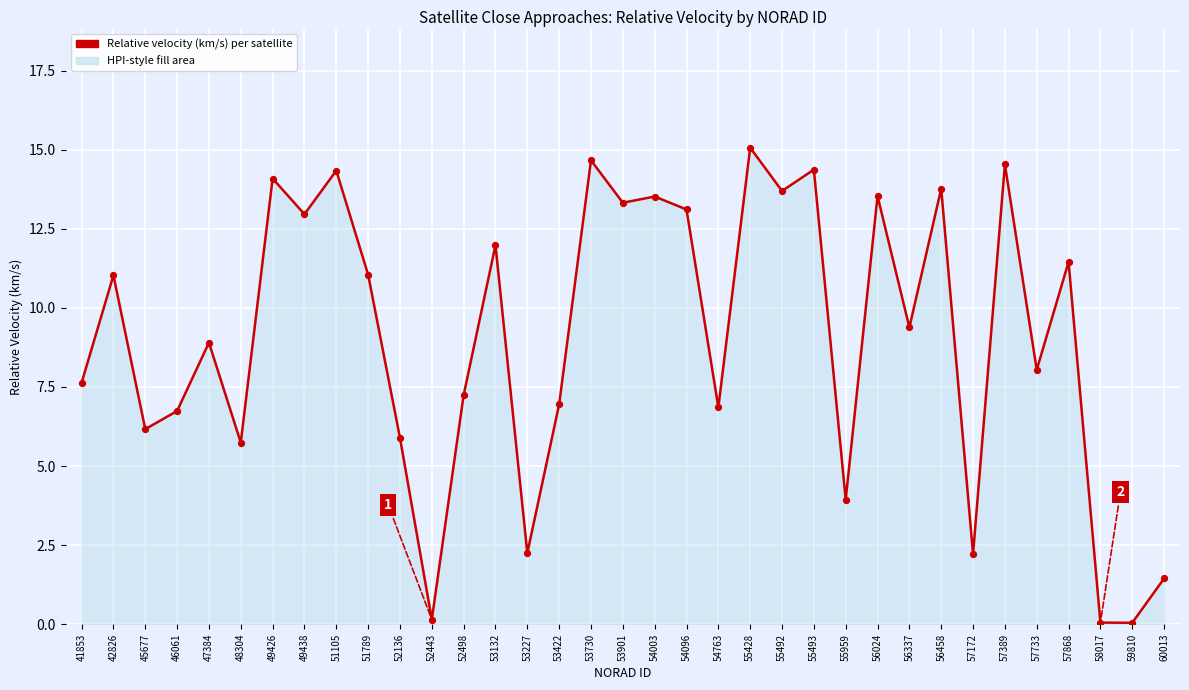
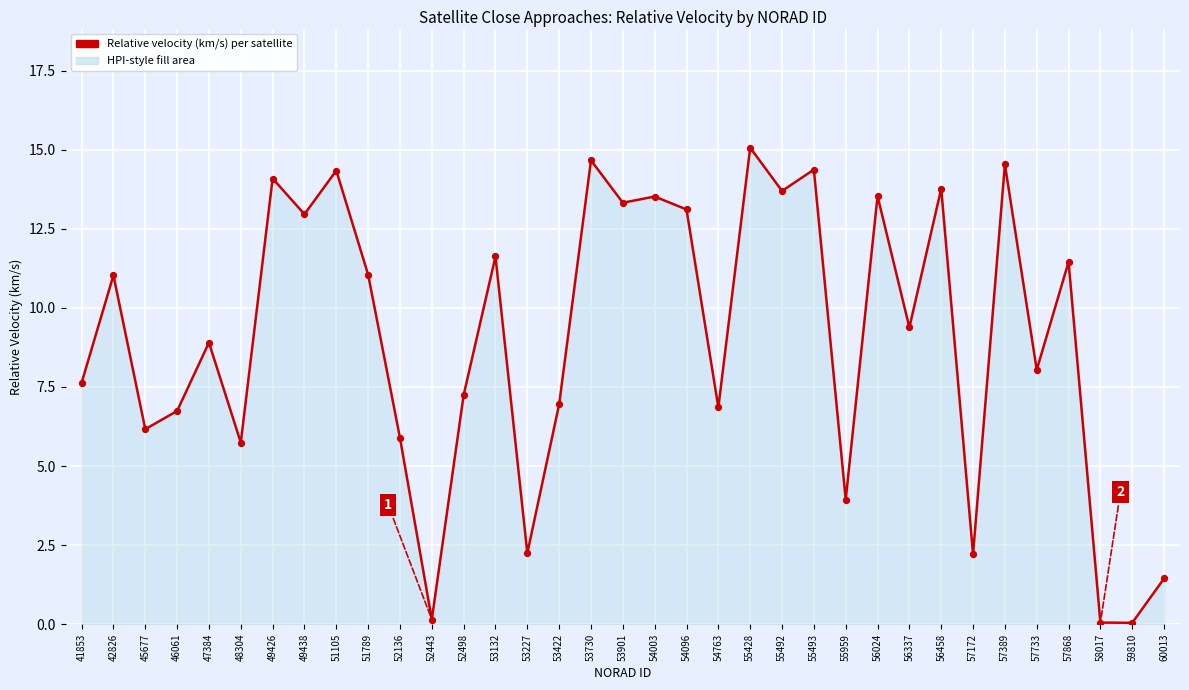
  {
    "41853": 7.6,
    "42826": 11.0,
    "45677": 6.2,
    "46061": 6.7,
    "47384": 8.9,
    "48304": 5.7,
    "49426": 14.1,
    "49438": 13.0,
    "51105": 14.3,
    "51789": 11.1,
    "52136": 5.9,
    "52443": 0.1,
    "52498": 7.2,
-   "53132": 12.0,
+   "53132": 11.6,
    "53227": 2.2,
    "53422": 7.0,
    "53730": 14.7,
    "53901": 13.3,
    "54003": 13.5,
    "54096": 13.1,
    "54763": 6.9,
    "55428": 15.1,
    "55492": 13.7,
    "55493": 14.4,
    "55959": 3.9,
    "56024": 13.5,
    "56337": 9.4,
    "56458": 13.8,
    "57172": 2.2,
    "57389": 14.5,
    "57733": 8.0,
    "57868": 11.5,
    "58017": 0.1,
    "59810": 0.0,
    "60013": 1.4
  }
